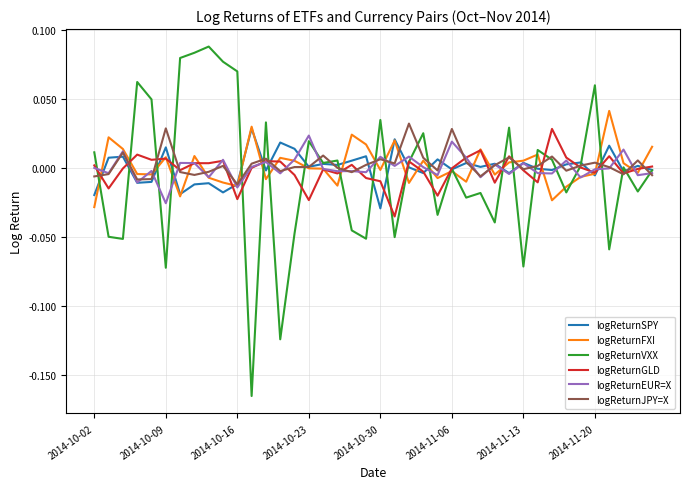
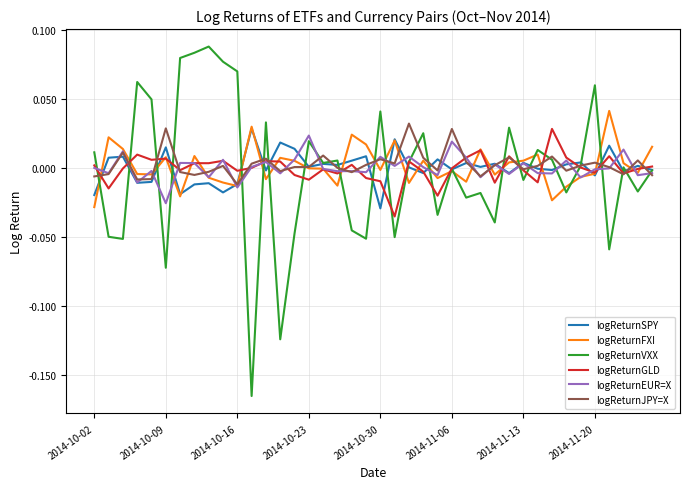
  {
    "logReturnSPY": {
      "2014-10-02": -0.019,
      "2014-10-09": 0.015,
      "2014-10-30": -0.029
    },
    "logReturnFXI": {
      "2014-10-02": -0.028,
      "2014-10-30": -0.001
    },
    "logReturnVXX": {
      "2014-10-02": 0.012,
      "2014-10-09": -0.072,
      "2014-10-16": 0.070,
      "2014-10-23": 0.020,
-     "2014-10-30": 0.035,
-     "2014-11-13": -0.071,
+     "2014-10-30": 0.041,
+     "2014-11-13": -0.008,
      "2014-11-20": 0.060
    },
    "logReturnGLD": {
-     "2014-10-16": -0.022,
-     "2014-10-23": -0.023,
+     "2014-10-16": -0.002,
+     "2014-10-23": -0.008,
      "2014-10-30": -0.009
    },
    "logReturnEUR=X": {
      "2014-10-09": -0.025,
      "2014-10-23": 0.024,
      "2014-11-06": 0.019,
      "2014-11-20": -0.001
    },
    "logReturnJPY=X": {
      "2014-10-02": -0.006,
      "2014-10-09": 0.029,
      "2014-11-06": 0.029,
      "2014-11-20": 0.004
    }
  }
